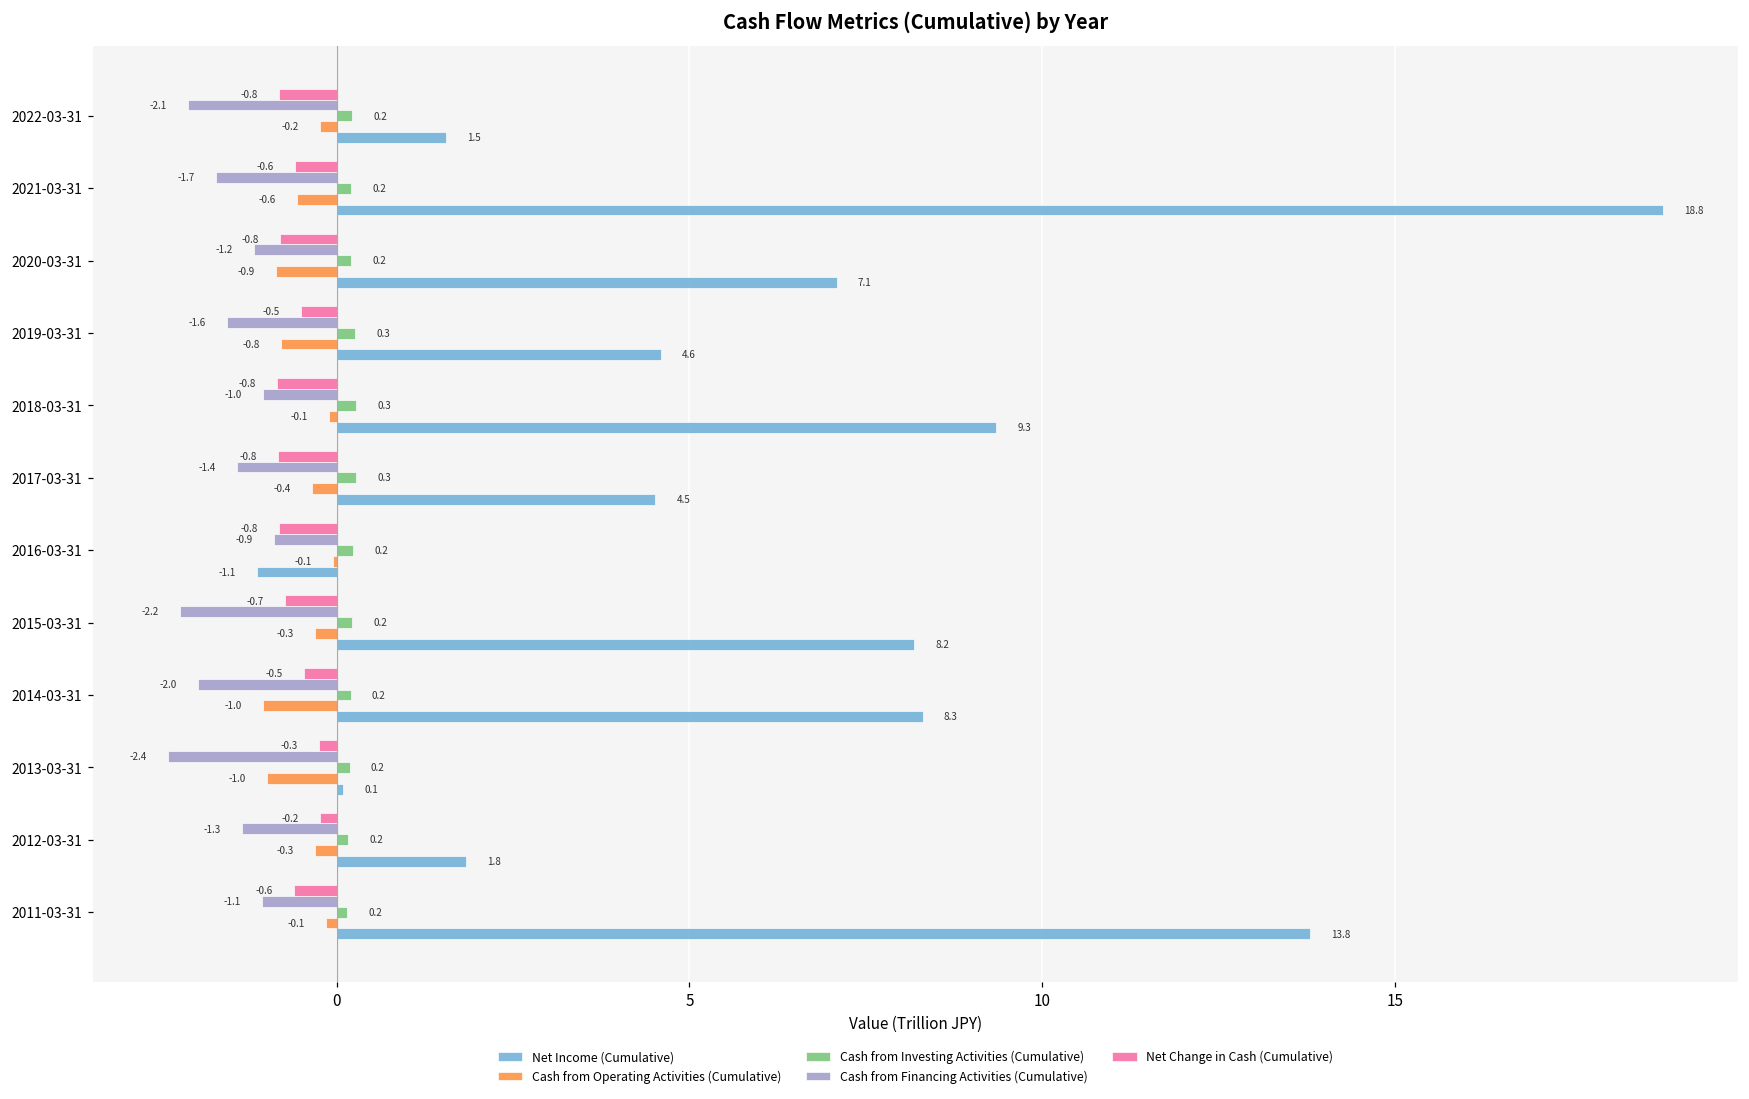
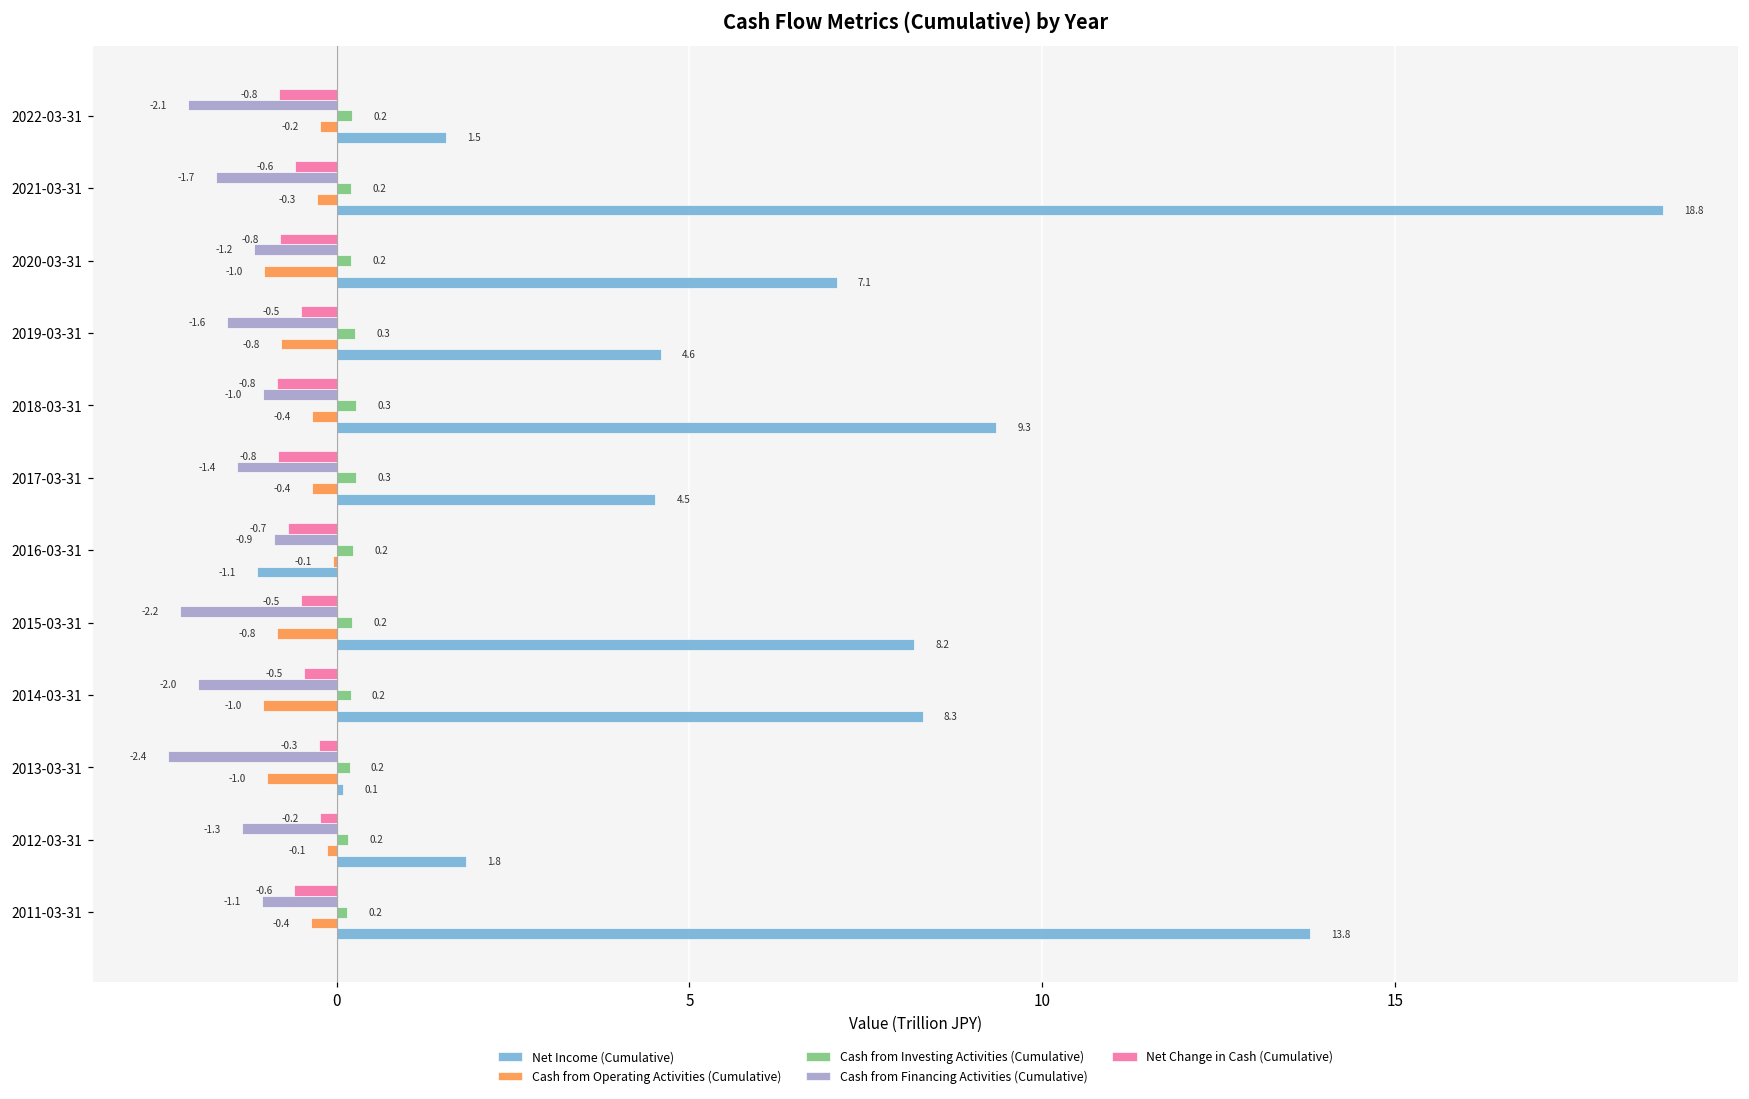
  {
    "Cash from Operating Activities (Cumulative)": {
      "2022-03-31": -0.2,
-     "2021-03-31": -0.6,
-     "2020-03-31": -0.9,
+     "2021-03-31": -0.3,
+     "2020-03-31": -1.0,
      "2019-03-31": -0.8,
-     "2018-03-31": -0.1,
+     "2018-03-31": -0.4,
      "2017-03-31": -0.4,
      "2016-03-31": -0.1,
-     "2015-03-31": -0.3,
+     "2015-03-31": -0.8,
      "2014-03-31": -1.0,
      "2013-03-31": -1.0,
-     "2012-03-31": -0.3,
-     "2011-03-31": -0.1
+     "2012-03-31": -0.1,
+     "2011-03-31": -0.4
    },
    "Cash from Investing Activities (Cumulative)": {
      "2022-03-31": 0.2,
      "2021-03-31": 0.2,
      "2020-03-31": 0.2,
      "2019-03-31": 0.3,
      "2018-03-31": 0.3,
      "2017-03-31": 0.3,
      "2016-03-31": 0.2,
      "2015-03-31": 0.2,
      "2014-03-31": 0.2,
      "2013-03-31": 0.2,
      "2012-03-31": 0.2,
      "2011-03-31": 0.2
    },
    "Net Change in Cash (Cumulative)": {
      "2022-03-31": -0.8,
      "2021-03-31": -0.6,
      "2020-03-31": -0.8,
      "2019-03-31": -0.5,
      "2018-03-31": -0.8,
      "2017-03-31": -0.8,
-     "2016-03-31": -0.8,
-     "2015-03-31": -0.7,
+     "2016-03-31": -0.7,
+     "2015-03-31": -0.5,
      "2014-03-31": -0.5,
      "2013-03-31": -0.3,
      "2012-03-31": -0.2,
      "2011-03-31": -0.6
    }
  }
